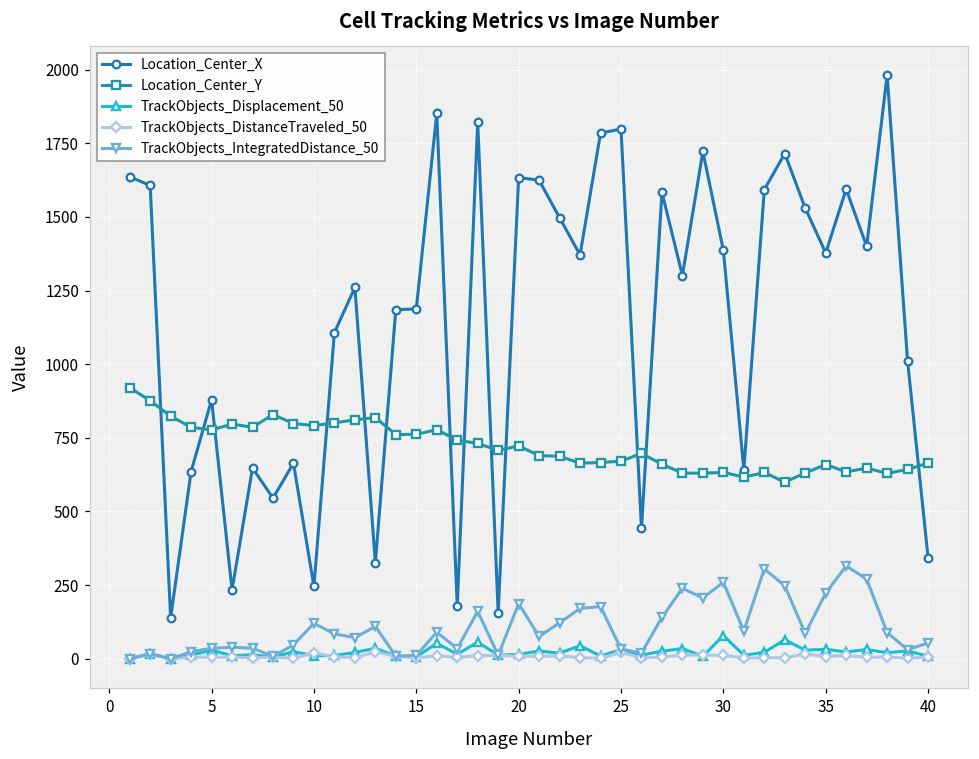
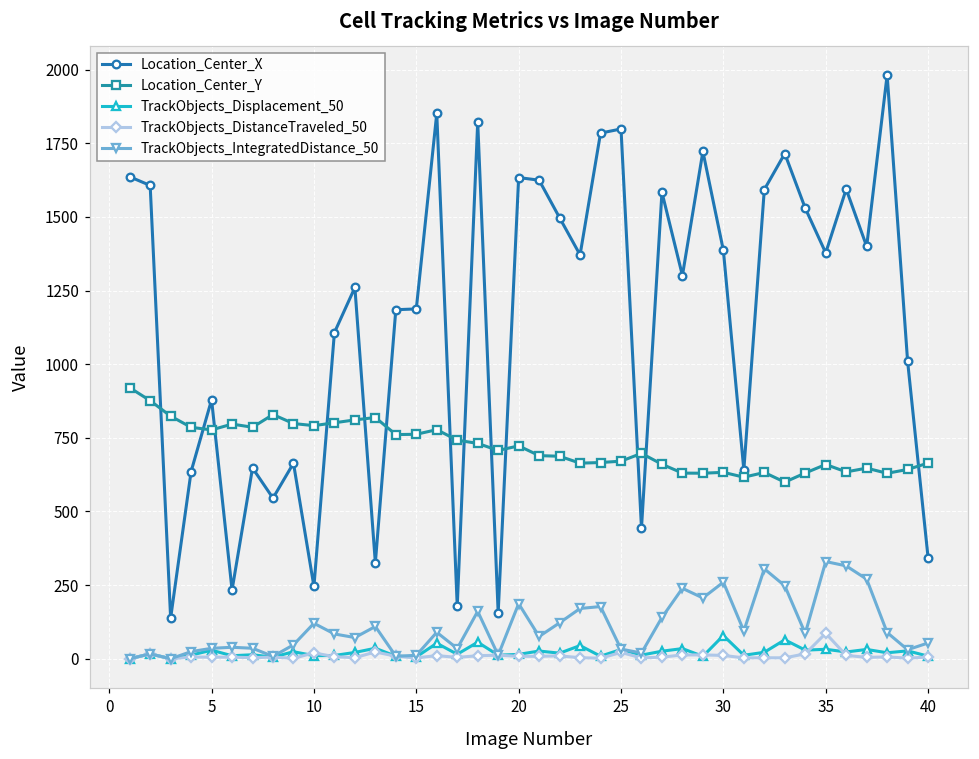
  {
    "TrackObjects_DistanceTraveled_50": {
      "5": 10,
      "10": 20,
      "25": 20,
      "30": 10,
-     "35": 10
+     "35": 90
    },
    "TrackObjects_IntegratedDistance_50": {
      "10": 120,
      "20": 190,
      "30": 260,
-     "35": 220,
+     "35": 330,
      "40": 50
    }
  }
